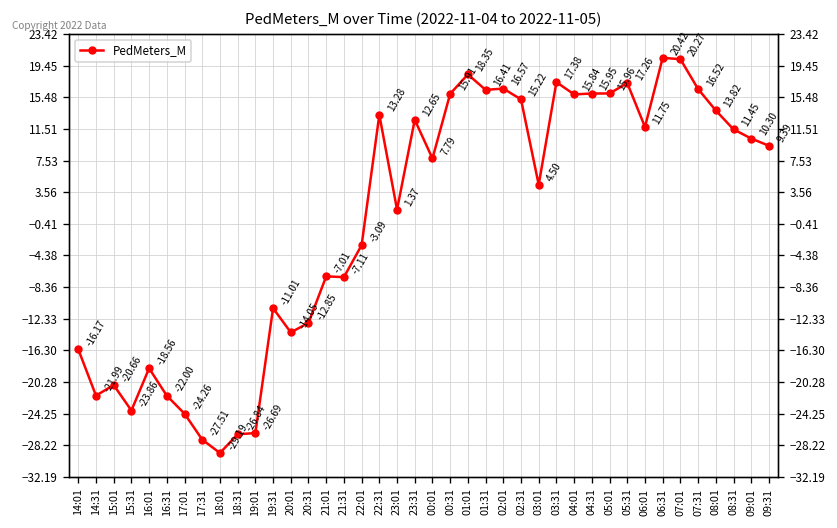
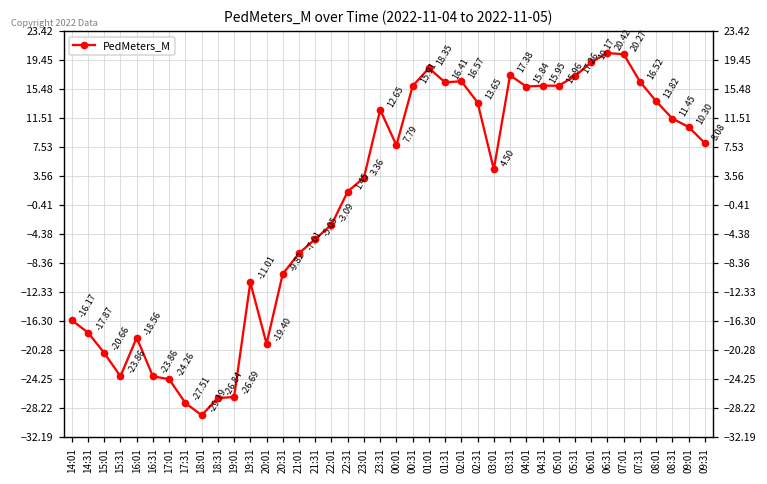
  {
    "14:01": -16.17,
-   "14:31": -21.99,
+   "14:31": -17.87,
    "15:01": -20.66,
    "16:01": -18.56,
-   "16:31": -22.00,
+   "16:31": -23.86,
    "17:31": -27.51,
    "19:31": -11.01,
-   "20:01": -14.05,
-   "20:31": -12.85,
-   "21:31": -7.11,
+   "20:01": -19.40,
+   "20:31": -9.82,
+   "21:31": -5.05,
    "22:01": -3.09,
-   "22:31": 13.28,
-   "23:01": 1.37,
+   "22:31": 1.45,
+   "23:01": 3.36,
    "23:31": 12.65,
    "00:01": 7.79,
    "01:01": 18.35,
-   "02:31": 15.22,
+   "02:31": 13.65,
    "03:01": 4.50,
    "03:31": 17.38,
-   "06:01": 11.75,
+   "06:01": 19.17,
    "07:31": 16.52,
    "08:01": 13.82,
    "08:31": 11.45,
    "09:01": 10.30,
-   "09:31": 9.39
+   "09:31": 8.08
  }
